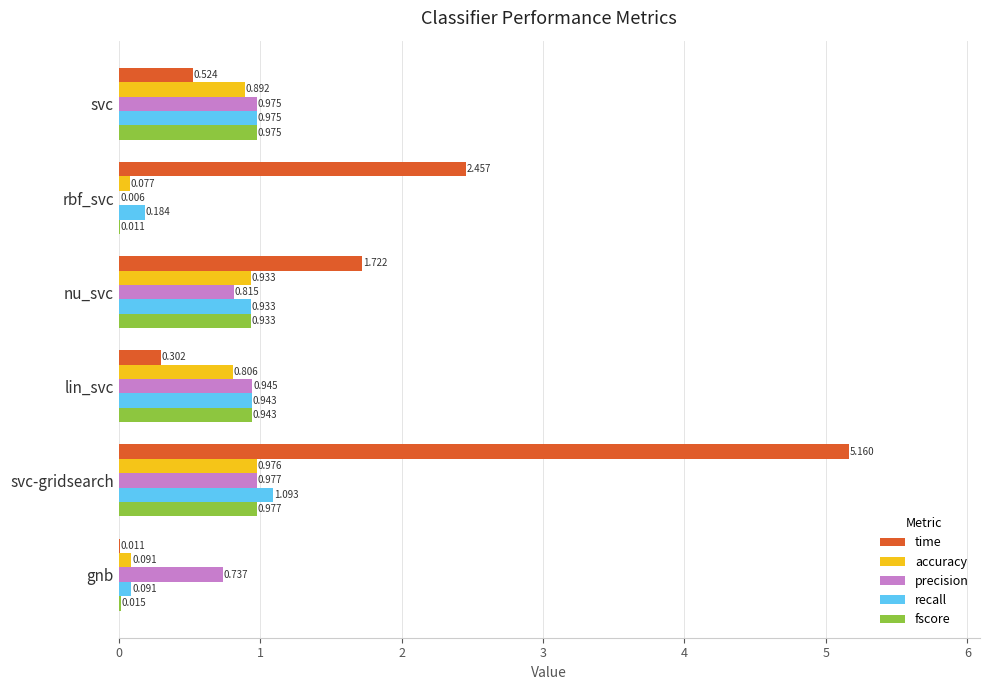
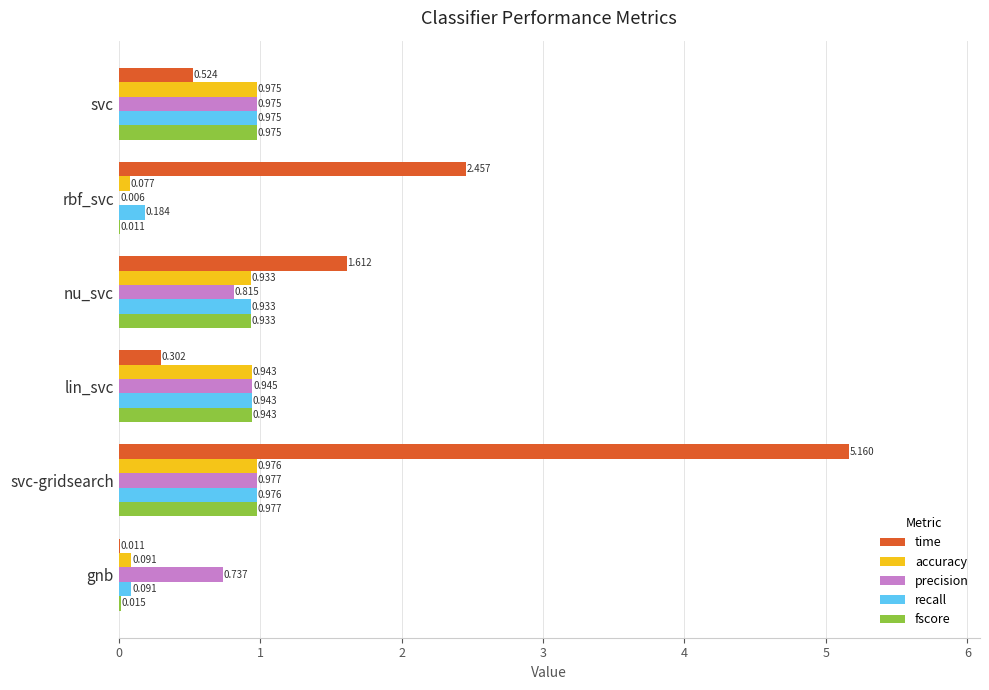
  {
    "time": {
      "svc": 0.524,
      "rbf_svc": 2.457,
-     "nu_svc": 1.722,
+     "nu_svc": 1.612,
      "lin_svc": 0.302,
      "svc-gridsearch": 5.160,
      "gnb": 0.011
    },
    "accuracy": {
-     "svc": 0.892,
+     "svc": 0.975,
      "rbf_svc": 0.077,
      "nu_svc": 0.933,
-     "lin_svc": 0.806,
+     "lin_svc": 0.943,
      "svc-gridsearch": 0.976,
      "gnb": 0.091
    },
    "precision": {
      "svc": 0.975,
      "rbf_svc": 0.006,
      "nu_svc": 0.815,
      "lin_svc": 0.945,
      "svc-gridsearch": 0.977,
      "gnb": 0.737
    },
    "recall": {
      "svc": 0.975,
      "rbf_svc": 0.184,
      "nu_svc": 0.933,
      "lin_svc": 0.943,
-     "svc-gridsearch": 1.093,
+     "svc-gridsearch": 0.976,
      "gnb": 0.091
    },
    "fscore": {
      "svc": 0.975,
      "rbf_svc": 0.011,
      "nu_svc": 0.933,
      "lin_svc": 0.943,
      "svc-gridsearch": 0.977,
      "gnb": 0.015
    }
  }
